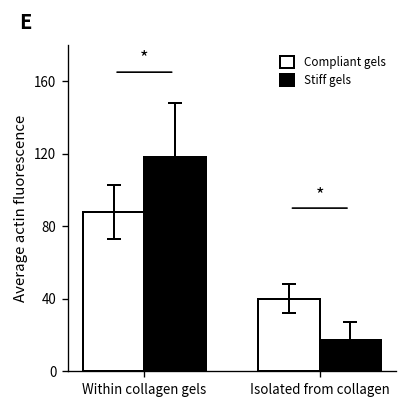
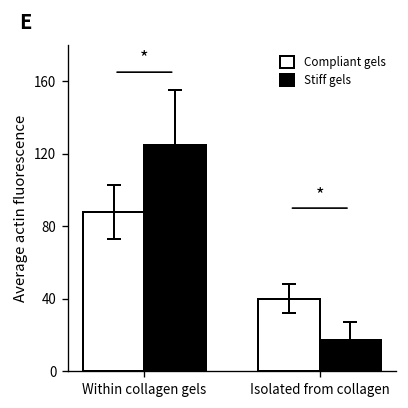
  {
    "Compliant gels": {
      "Within collagen gels": 88,
      "Isolated from collagen": 40
    },
    "Stiff gels": {
-     "Within collagen gels": 118,
+     "Within collagen gels": 125,
      "Isolated from collagen": 17
    }
  }
